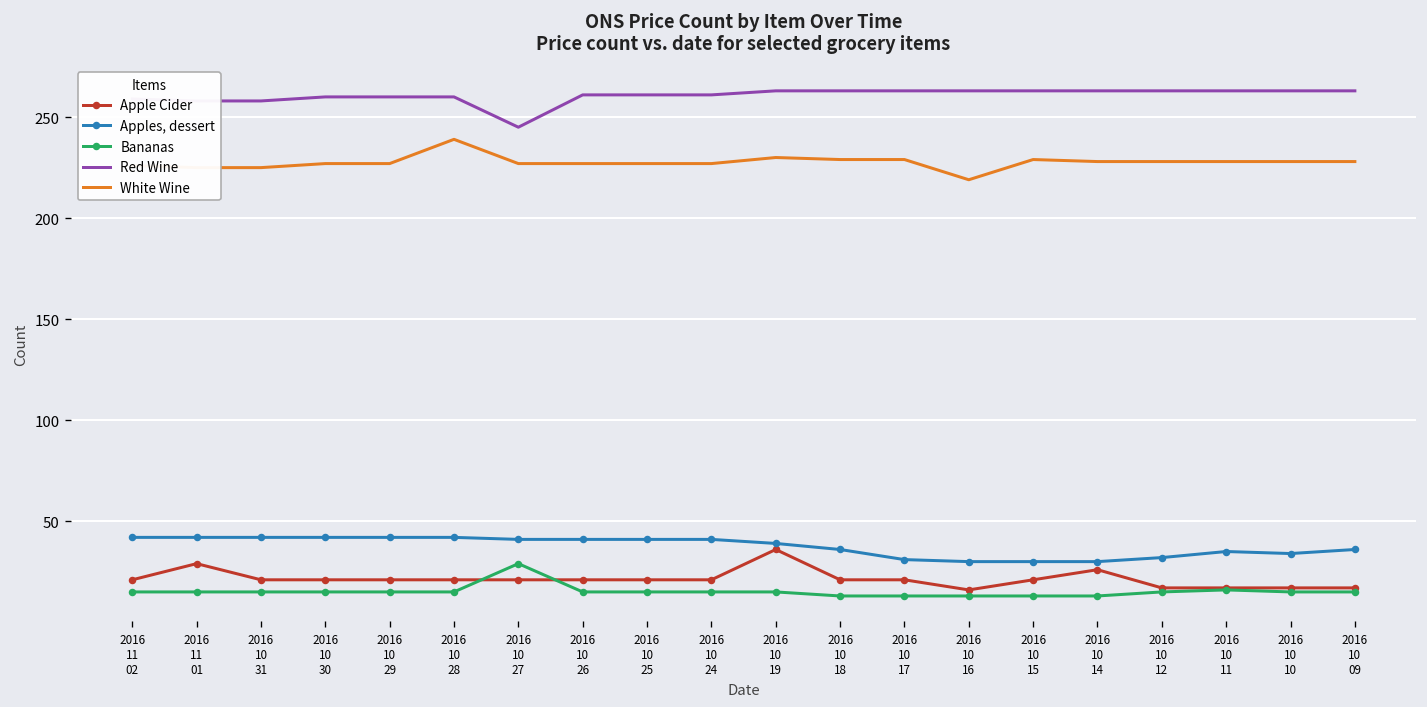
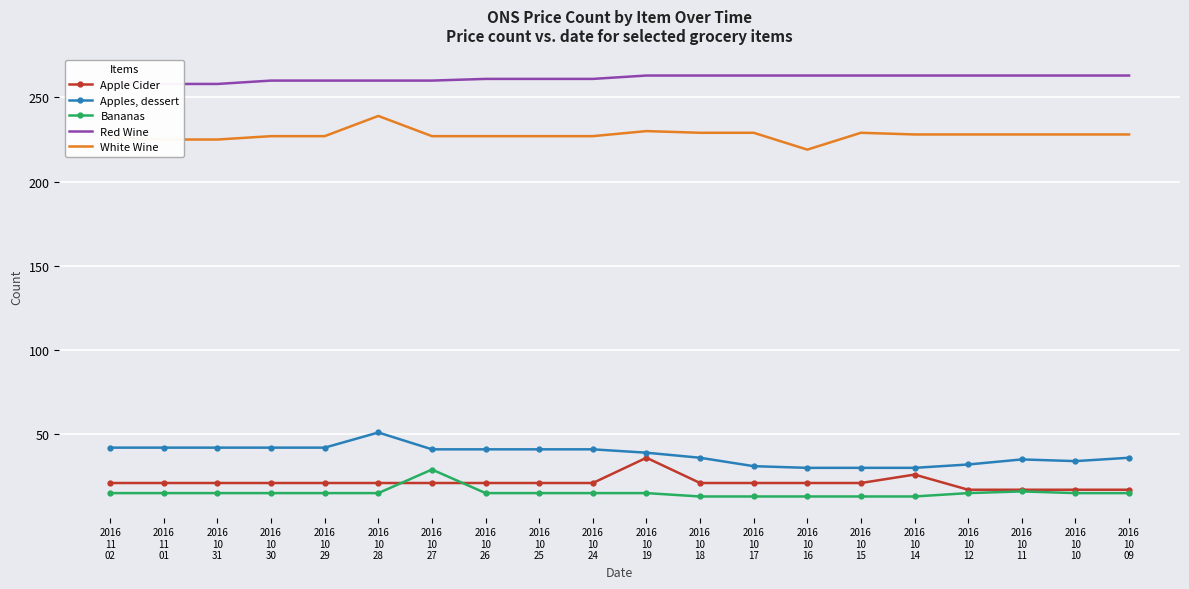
  {
    "Apple Cider": {
      "2016 11 02": 21,
-     "2016 11 01": 29,
+     "2016 11 01": 21,
      "2016 10 31": 21,
      "2016 10 30": 21,
      "2016 10 29": 21,
      "2016 10 28": 21,
      "2016 10 27": 21,
      "2016 10 26": 21,
      "2016 10 25": 21,
      "2016 10 24": 21,
      "2016 10 19": 36,
      "2016 10 18": 21,
      "2016 10 17": 21,
-     "2016 10 16": 16,
+     "2016 10 16": 21,
      "2016 10 15": 21,
      "2016 10 14": 26,
      "2016 10 12": 17,
      "2016 10 10": 17,
      "2016 10 09": 17
    },
    "Apples, dessert": {
      "2016 11 02": 42,
      "2016 11 01": 42,
      "2016 10 31": 42,
      "2016 10 30": 42,
      "2016 10 29": 42,
-     "2016 10 28": 42,
+     "2016 10 28": 51,
      "2016 10 27": 41,
      "2016 10 26": 41,
      "2016 10 25": 41,
      "2016 10 24": 41,
      "2016 10 19": 39,
      "2016 10 18": 36,
      "2016 10 17": 31,
      "2016 10 16": 30,
      "2016 10 15": 30,
      "2016 10 14": 30,
      "2016 10 12": 32,
      "2016 10 11": 35,
      "2016 10 10": 34,
      "2016 10 09": 36
    },
    "Bananas": {
      "2016 11 02": 15,
      "2016 11 01": 15,
      "2016 10 31": 15,
      "2016 10 30": 15,
      "2016 10 29": 15,
      "2016 10 28": 15,
      "2016 10 27": 29,
      "2016 10 26": 15,
      "2016 10 25": 15,
      "2016 10 24": 15,
      "2016 10 19": 15,
      "2016 10 18": 13,
      "2016 10 17": 13,
      "2016 10 16": 13,
      "2016 10 15": 13,
      "2016 10 14": 13,
      "2016 10 12": 15,
      "2016 10 10": 15,
      "2016 10 09": 15
    },
    "Red Wine": {
      "2016 10 31": 258,
      "2016 10 30": 260,
      "2016 10 29": 260,
      "2016 10 28": 260,
-     "2016 10 27": 245,
+     "2016 10 27": 260,
      "2016 10 26": 261,
      "2016 10 25": 261,
      "2016 10 24": 261,
      "2016 10 19": 263,
      "2016 10 18": 263,
      "2016 10 17": 263,
      "2016 10 16": 263,
      "2016 10 15": 263,
      "2016 10 14": 263,
      "2016 10 12": 263,
      "2016 10 11": 263,
      "2016 10 10": 263,
      "2016 10 09": 263
    },
    "White Wine": {
      "2016 10 31": 225,
      "2016 10 30": 227,
      "2016 10 29": 227,
      "2016 10 28": 239,
      "2016 10 27": 227,
      "2016 10 26": 227,
      "2016 10 25": 227,
      "2016 10 24": 227,
      "2016 10 19": 230,
      "2016 10 18": 229,
      "2016 10 17": 229,
      "2016 10 16": 219,
      "2016 10 15": 229,
      "2016 10 14": 228,
      "2016 10 12": 228,
      "2016 10 11": 228,
      "2016 10 10": 228,
      "2016 10 09": 228
    }
  }
